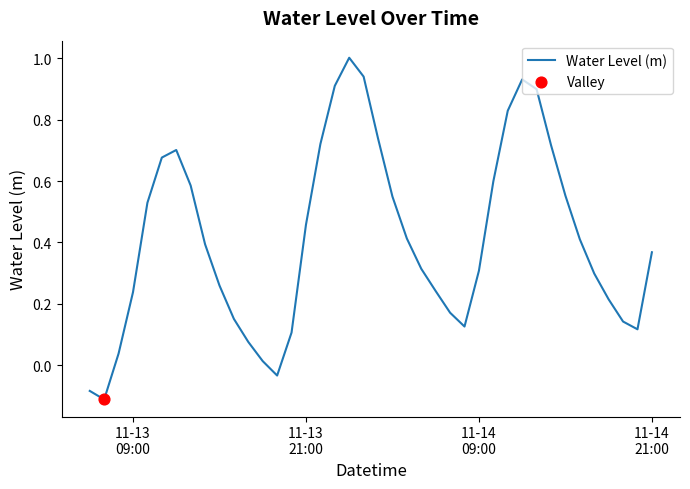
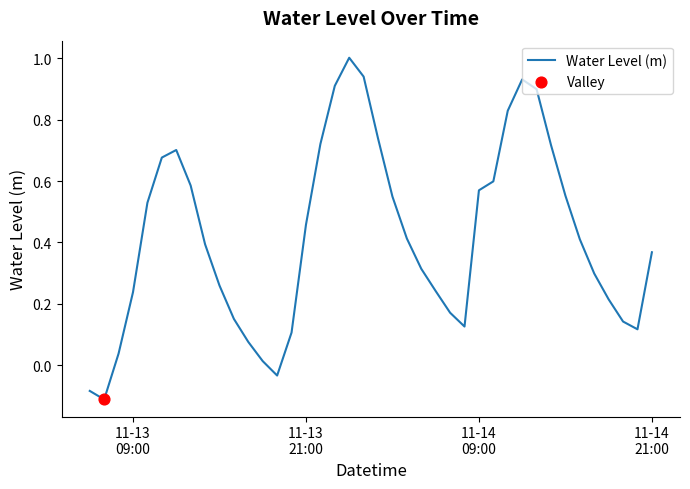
  {
    "Water Level (m)": {
      "11-13 09:00": 0.24,
      "11-13 21:00": 0.46,
-     "11-14 09:00": 0.31,
+     "11-14 09:00": 0.57,
      "11-14 21:00": 0.37
    }
  }
